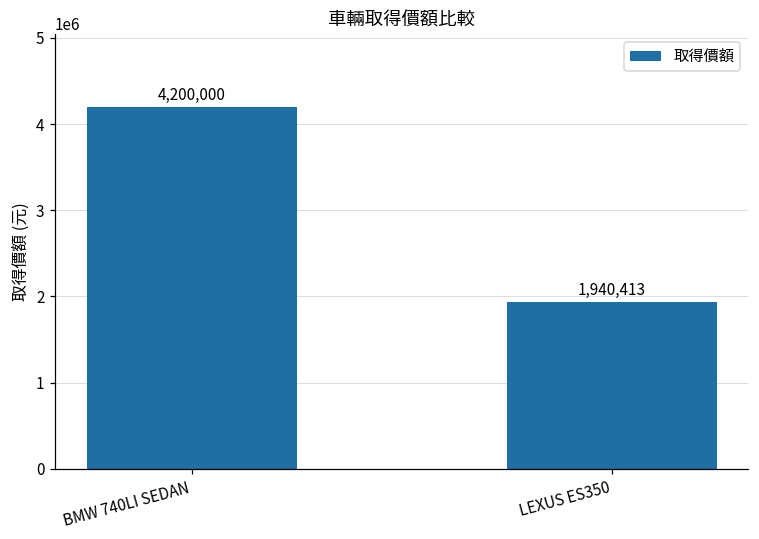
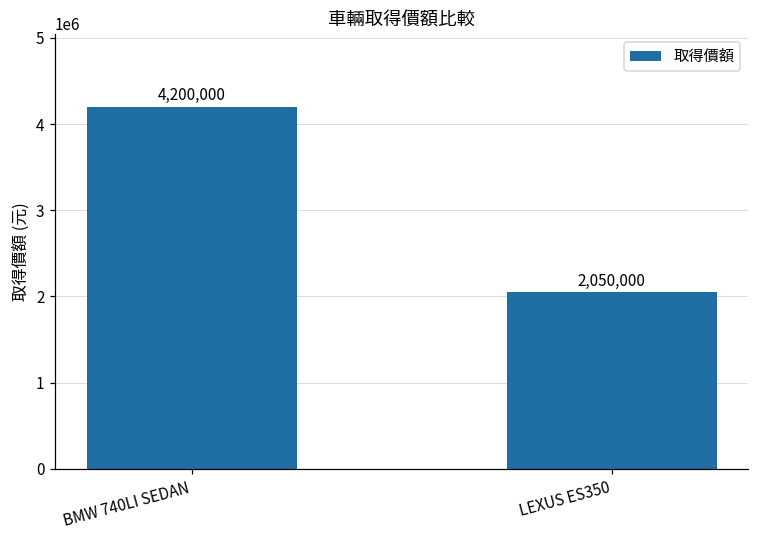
  {
    "BMW 740LI SEDAN": "4,200,000",
-   "LEXUS ES350": "1,940,413"
+   "LEXUS ES350": "2,050,000"
  }
